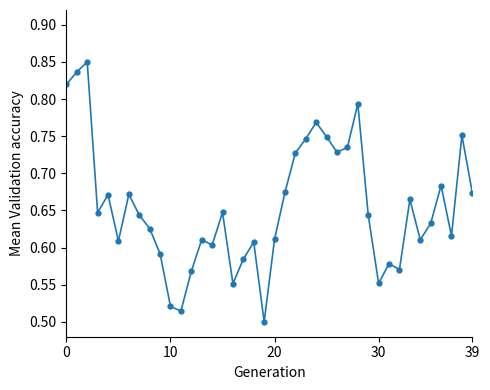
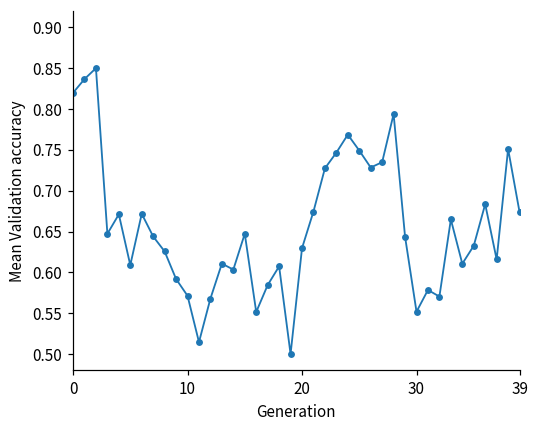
  {
    "0": 0.82,
-   "10": 0.52,
-   "20": 0.61,
+   "10": 0.57,
+   "20": 0.63,
    "30": 0.55,
    "39": 0.67
  }
